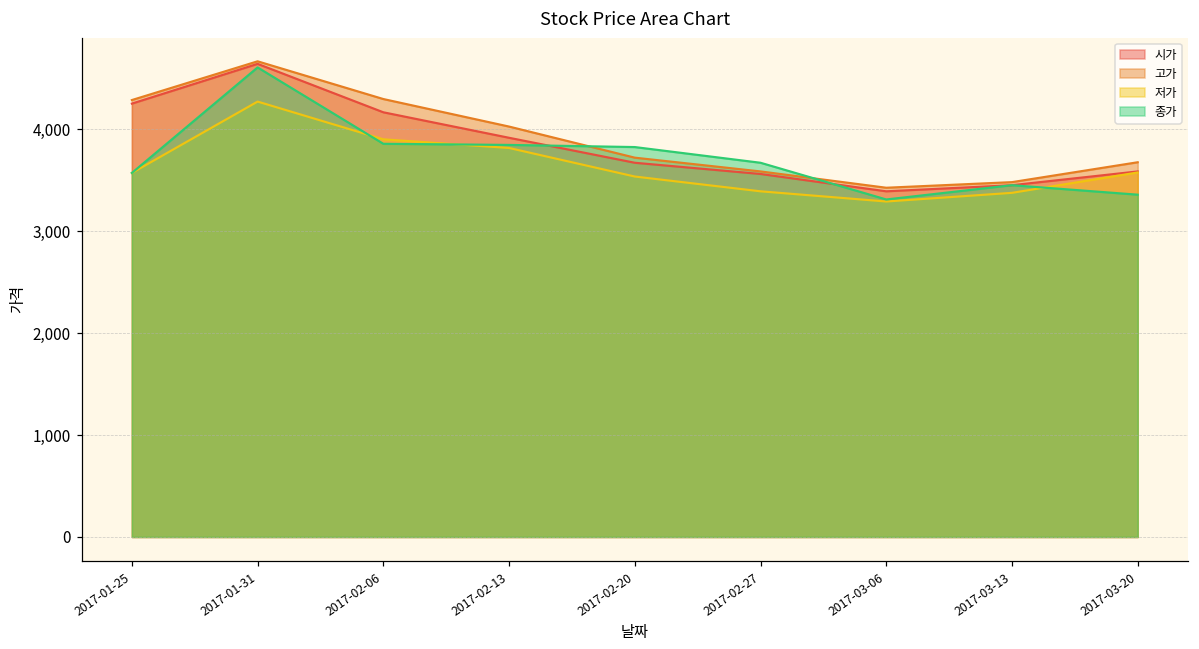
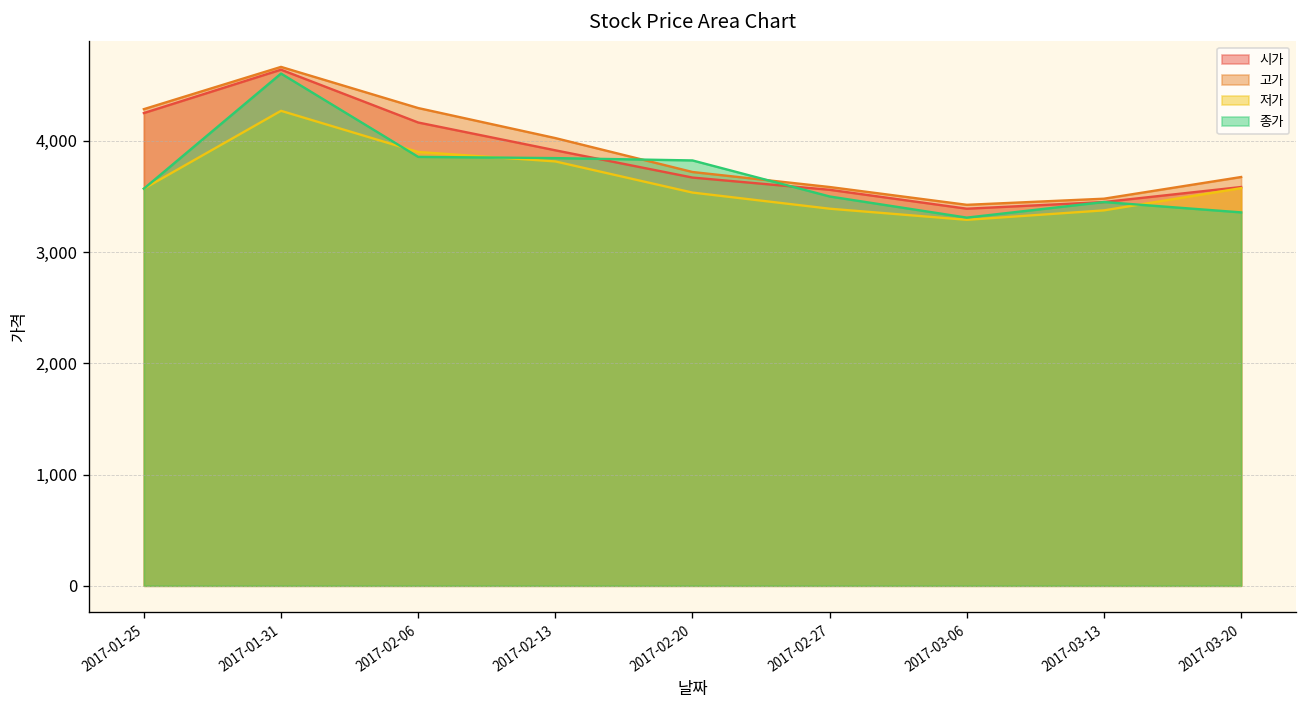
  {
    "종가": {
      "2017-01-31": "4,600",
      "2017-02-06": "3,900",
      "2017-02-13": "3,800",
      "2017-02-20": "3,800",
-     "2017-02-27": "3,700",
+     "2017-02-27": "3,500",
      "2017-03-20": "3,400"
    }
  }
